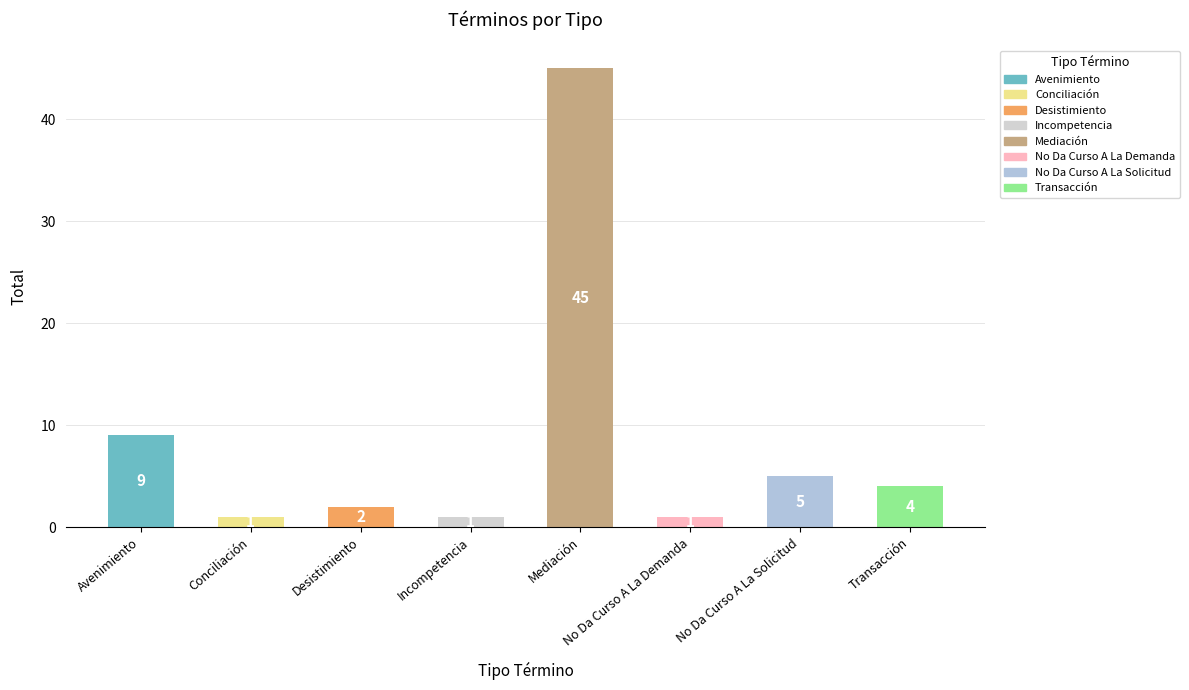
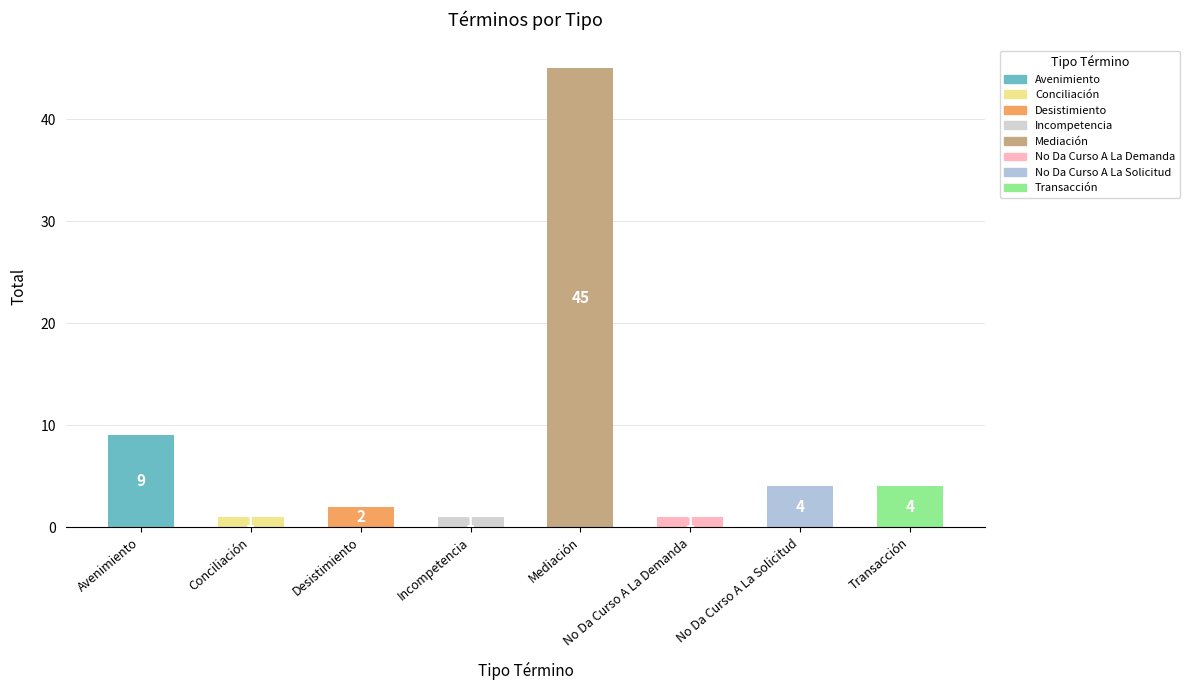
  {
    "Avenimiento": 9,
    "Conciliación": 1,
    "Desistimiento": 2,
    "Mediación": 45,
-   "No Da Curso A La Solicitud": 5,
+   "No Da Curso A La Solicitud": 4,
    "Transacción": 4
  }
